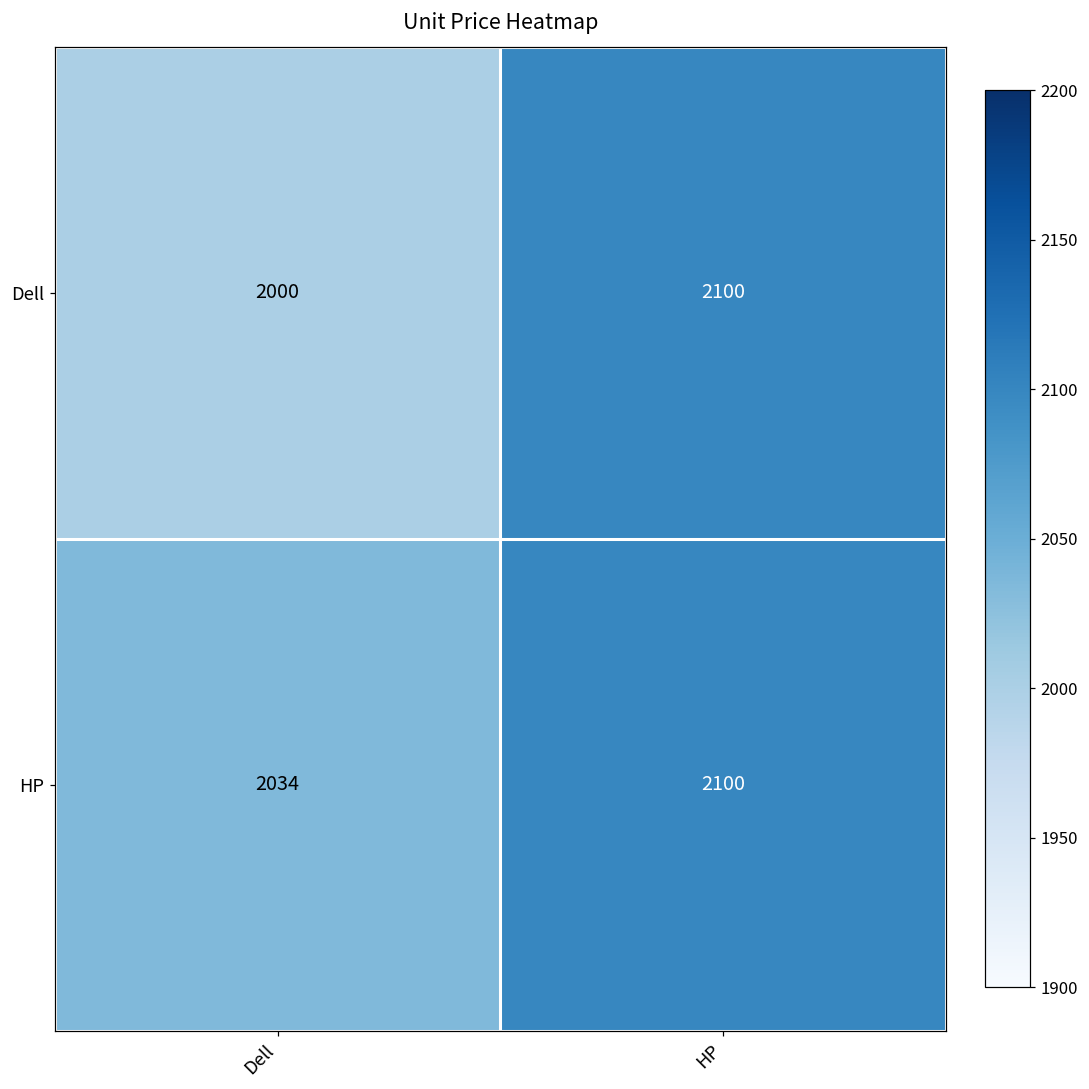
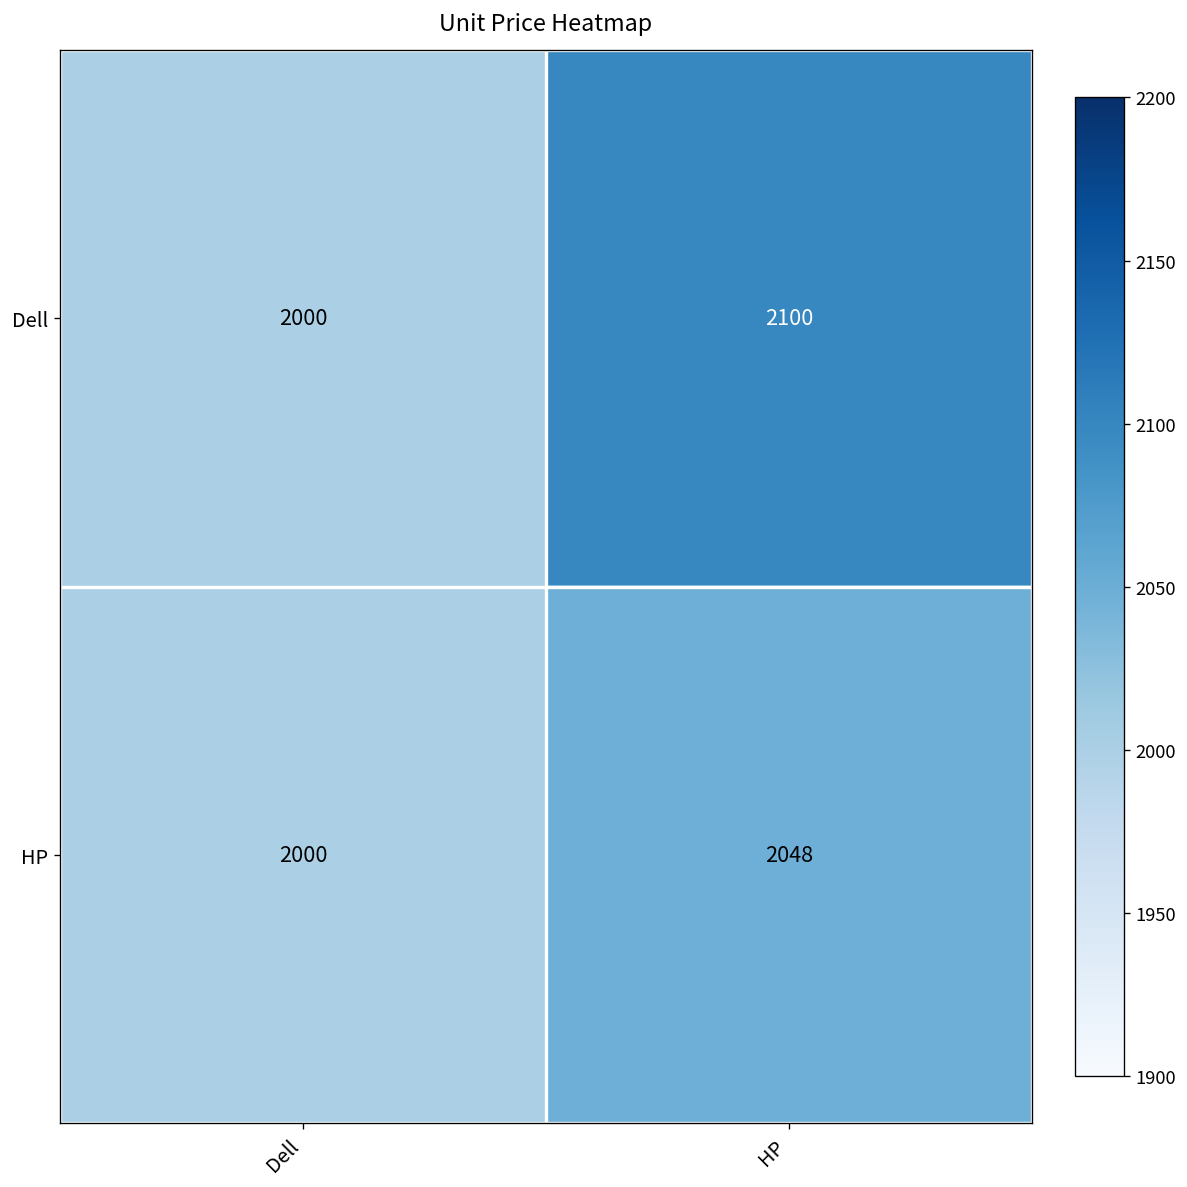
  {
    "Dell": {
      "Dell": 2000,
      "HP": 2100
    },
    "HP": {
-     "Dell": 2034,
-     "HP": 2100
+     "Dell": 2000,
+     "HP": 2048
    }
  }
